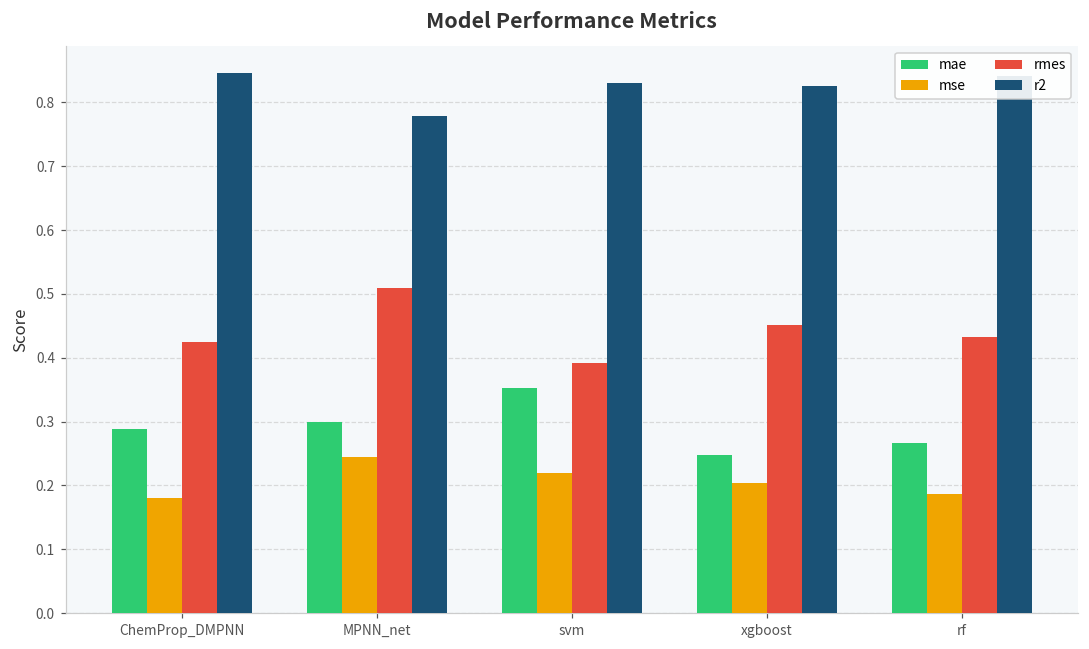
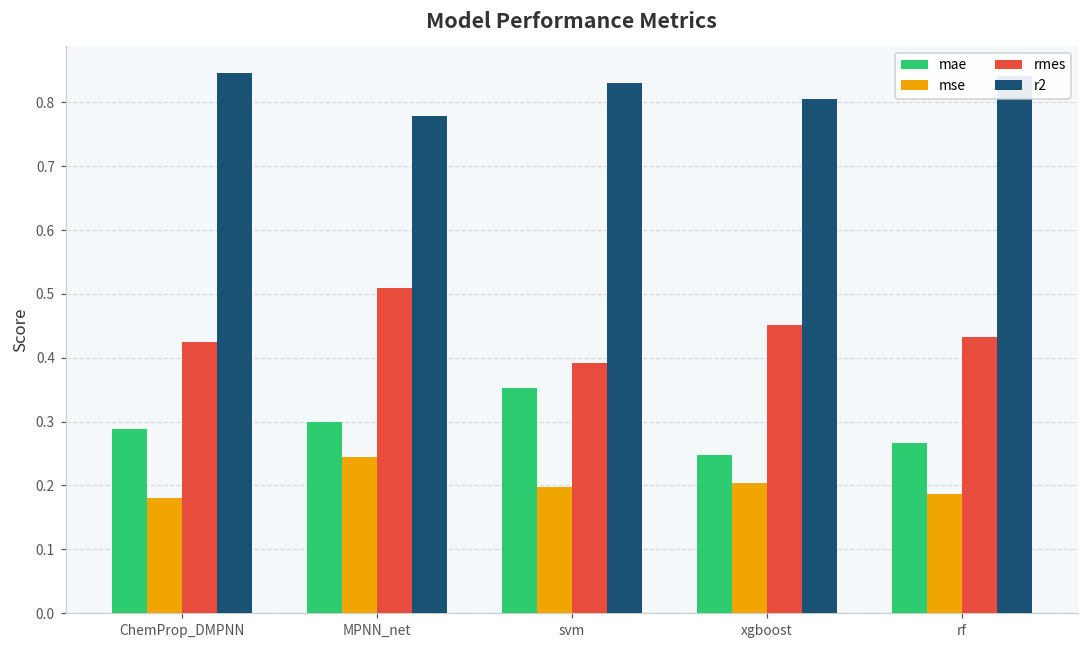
  {
    "mae": {
      "ChemProp_DMPNN": 0.29,
      "MPNN_net": 0.30,
      "svm": 0.35,
      "xgboost": 0.25,
      "rf": 0.27
    },
    "mse": {
      "ChemProp_DMPNN": 0.18,
      "MPNN_net": 0.24,
-     "svm": 0.22,
+     "svm": 0.20,
      "xgboost": 0.20,
      "rf": 0.19
    },
    "rmes": {
      "ChemProp_DMPNN": 0.42,
      "MPNN_net": 0.51,
      "svm": 0.39,
      "xgboost": 0.45,
      "rf": 0.43
    },
    "r2": {
      "ChemProp_DMPNN": 0.85,
      "MPNN_net": 0.78,
      "svm": 0.83,
-     "xgboost": 0.83
+     "xgboost": 0.81
    }
  }
